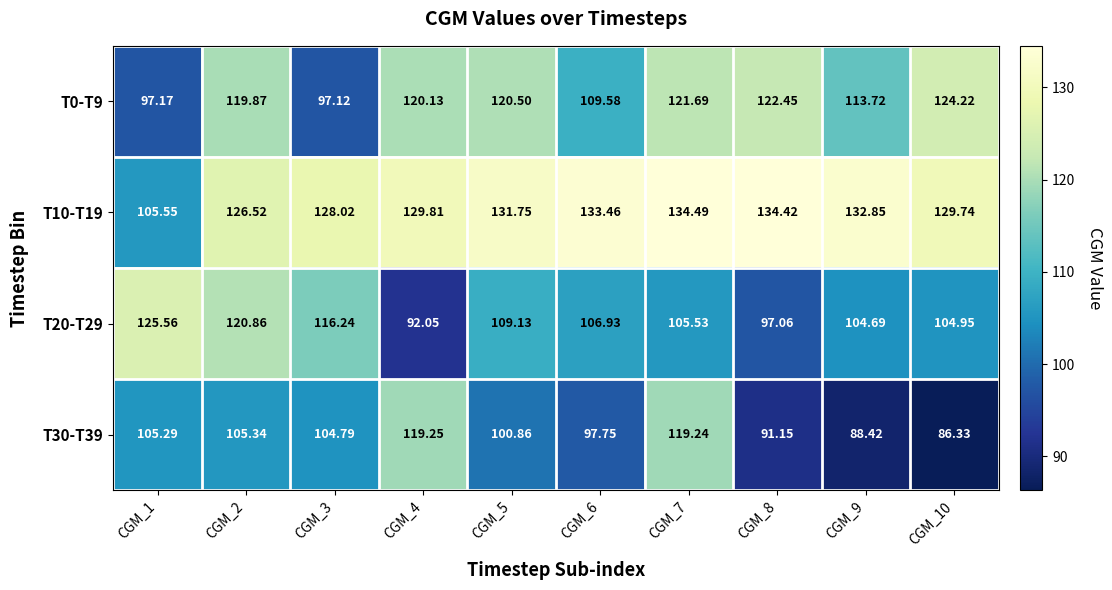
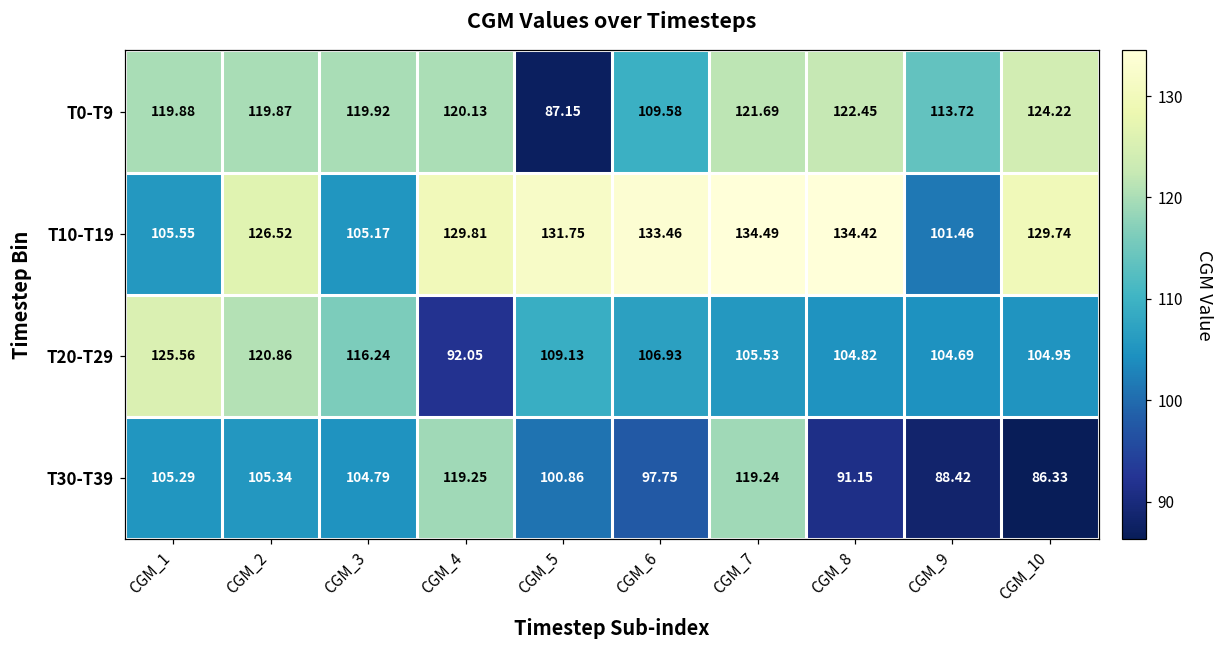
  {
    "T0-T9": {
-     "CGM_1": 97.17,
+     "CGM_1": 119.88,
      "CGM_2": 119.87,
-     "CGM_3": 97.12,
+     "CGM_3": 119.92,
      "CGM_4": 120.13,
-     "CGM_5": 120.50,
+     "CGM_5": 87.15,
      "CGM_6": 109.58,
      "CGM_7": 121.69,
      "CGM_8": 122.45,
      "CGM_9": 113.72,
      "CGM_10": 124.22
    },
    "T10-T19": {
      "CGM_1": 105.55,
      "CGM_2": 126.52,
-     "CGM_3": 128.02,
+     "CGM_3": 105.17,
      "CGM_4": 129.81,
      "CGM_5": 131.75,
      "CGM_6": 133.46,
      "CGM_7": 134.49,
      "CGM_8": 134.42,
-     "CGM_9": 132.85,
+     "CGM_9": 101.46,
      "CGM_10": 129.74
    },
    "T20-T29": {
      "CGM_1": 125.56,
      "CGM_2": 120.86,
      "CGM_3": 116.24,
      "CGM_4": 92.05,
      "CGM_5": 109.13,
      "CGM_6": 106.93,
      "CGM_7": 105.53,
-     "CGM_8": 97.06,
+     "CGM_8": 104.82,
      "CGM_9": 104.69,
      "CGM_10": 104.95
    },
    "T30-T39": {
      "CGM_1": 105.29,
      "CGM_2": 105.34,
      "CGM_3": 104.79,
      "CGM_4": 119.25,
      "CGM_5": 100.86,
      "CGM_6": 97.75,
      "CGM_7": 119.24,
      "CGM_8": 91.15,
      "CGM_9": 88.42,
      "CGM_10": 86.33
    }
  }
